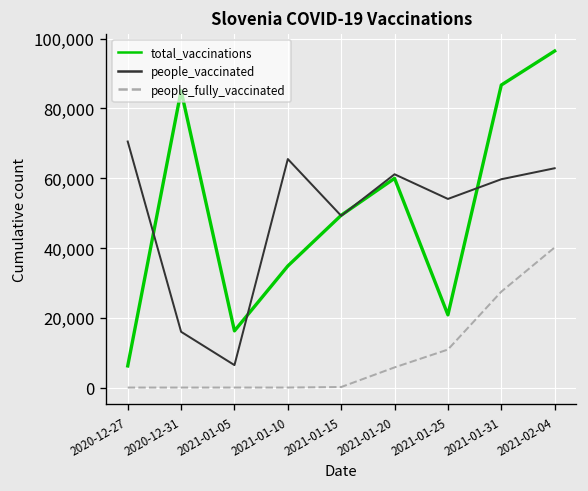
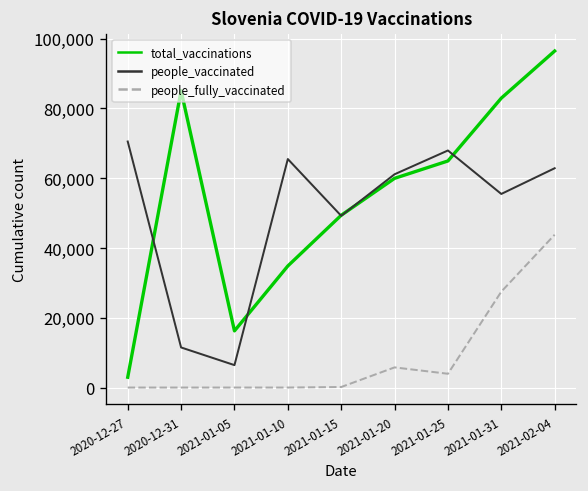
  {
    "total_vaccinations": {
-     "2020-12-27": "6,000",
+     "2020-12-27": "3,000",
      "2021-01-05": "16,000",
      "2021-01-10": "35,000",
      "2021-01-20": "60,000",
-     "2021-01-25": "21,000",
-     "2021-01-31": "87,000",
+     "2021-01-25": "65,000",
+     "2021-01-31": "83,000",
      "2021-02-04": "96,000"
    },
    "people_vaccinated": {
      "2020-12-27": "71,000",
-     "2020-12-31": "16,000",
+     "2020-12-31": "11,000",
      "2021-01-05": "6,000",
      "2021-01-10": "65,000",
      "2021-01-20": "61,000",
-     "2021-01-25": "54,000",
-     "2021-01-31": "60,000",
+     "2021-01-25": "68,000",
+     "2021-01-31": "55,000",
      "2021-02-04": "63,000"
    },
    "people_fully_vaccinated": {
      "2020-12-27": "0",
      "2020-12-31": "0",
      "2021-01-05": "0",
      "2021-01-10": "0",
      "2021-01-15": "0",
      "2021-01-20": "6,000",
-     "2021-01-25": "11,000",
+     "2021-01-25": "4,000",
      "2021-01-31": "27,000",
-     "2021-02-04": "40,000"
+     "2021-02-04": "44,000"
    }
  }
